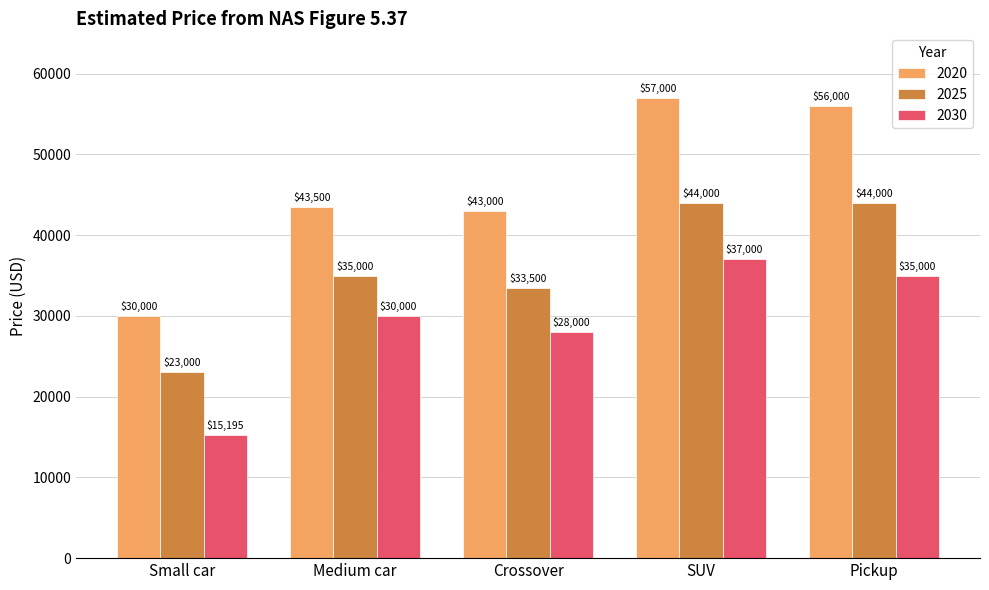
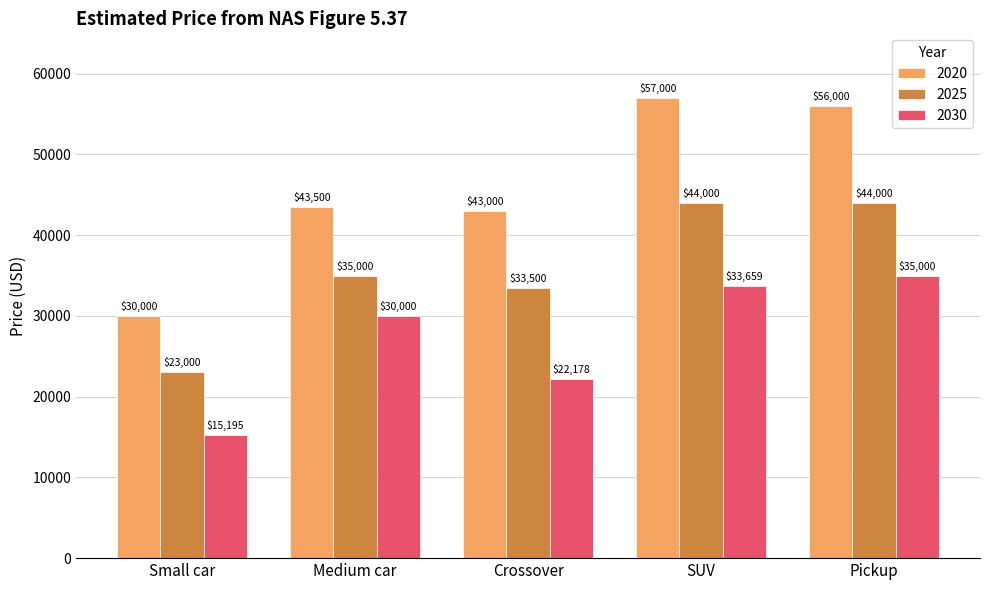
  {
    "2030": {
      "Small car": "$15,195",
      "Medium car": "$30,000",
-     "Crossover": "$28,000",
-     "SUV": "$37,000",
+     "Crossover": "$22,178",
+     "SUV": "$33,659",
      "Pickup": "$35,000"
    }
  }
